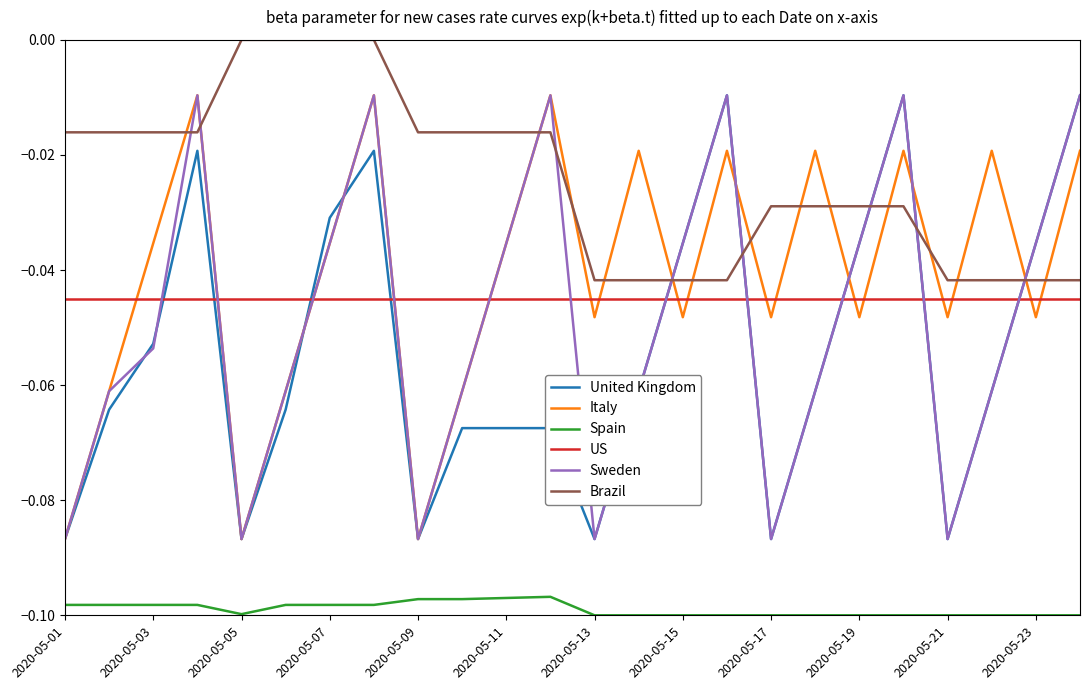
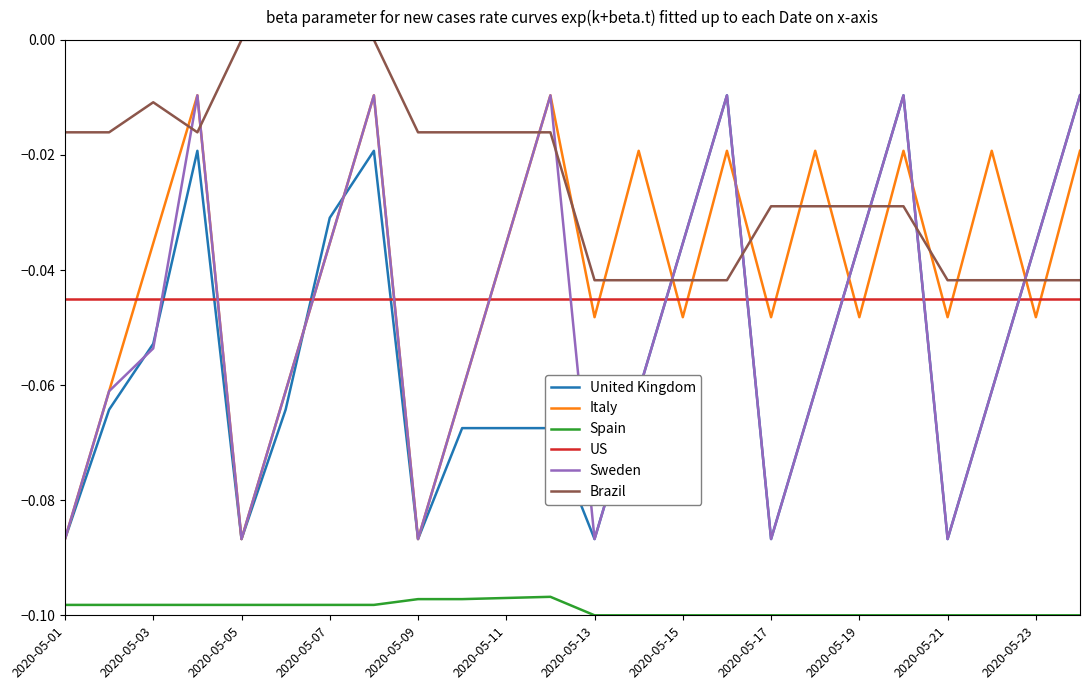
  {
    "United Kingdom": {
      "2020-05-03": -0.053,
      "2020-05-07": -0.031,
      "2020-05-11": -0.067
    },
    "Italy": {
      "2020-05-03": -0.035,
      "2020-05-13": -0.048,
      "2020-05-15": -0.048,
      "2020-05-17": -0.048,
      "2020-05-19": -0.048,
      "2020-05-21": -0.048,
      "2020-05-23": -0.048
    },
    "Spain": {
      "2020-05-01": -0.098,
      "2020-05-03": -0.098,
-     "2020-05-05": -0.100,
+     "2020-05-05": -0.098,
      "2020-05-07": -0.098,
      "2020-05-09": -0.097,
      "2020-05-11": -0.097,
      "2020-05-13": -0.100,
      "2020-05-15": -0.100,
      "2020-05-17": -0.100,
      "2020-05-19": -0.100,
      "2020-05-21": -0.100,
      "2020-05-23": -0.100
    },
    "US": {
      "2020-05-01": -0.045,
      "2020-05-03": -0.045,
      "2020-05-05": -0.045,
      "2020-05-07": -0.045,
      "2020-05-09": -0.045,
      "2020-05-11": -0.045,
      "2020-05-13": -0.045,
      "2020-05-15": -0.045,
      "2020-05-17": -0.045,
      "2020-05-19": -0.045,
      "2020-05-21": -0.045,
      "2020-05-23": -0.045
    },
    "Sweden": {
      "2020-05-03": -0.054
    },
    "Brazil": {
      "2020-05-01": -0.016,
-     "2020-05-03": -0.016,
+     "2020-05-03": -0.011,
      "2020-05-05": 0.000,
      "2020-05-07": 0.000,
      "2020-05-09": -0.016,
      "2020-05-11": -0.016,
      "2020-05-13": -0.042,
      "2020-05-15": -0.042,
      "2020-05-17": -0.029,
      "2020-05-19": -0.029,
      "2020-05-21": -0.042,
      "2020-05-23": -0.042
    }
  }
